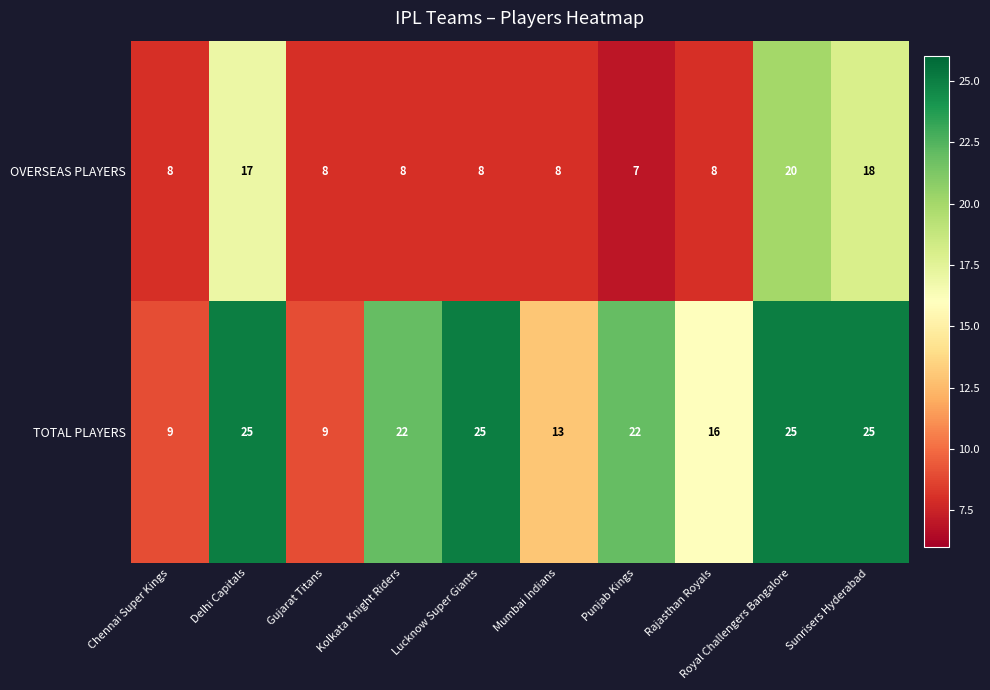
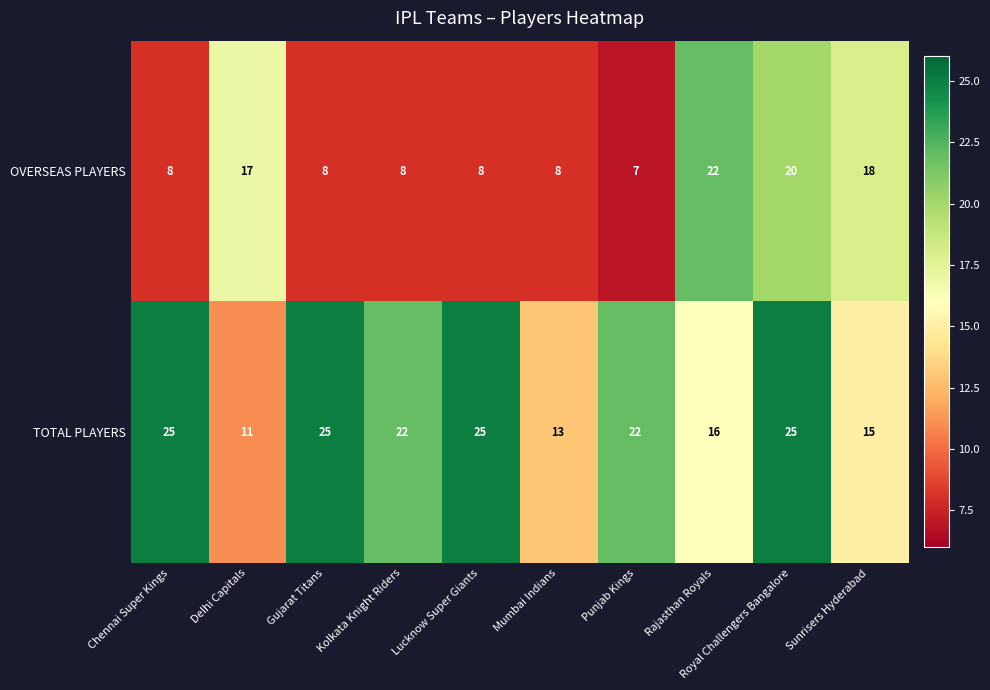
  {
    "OVERSEAS PLAYERS": {
      "Chennai Super Kings": 8,
      "Delhi Capitals": 17,
      "Gujarat Titans": 8,
      "Kolkata Knight Riders": 8,
      "Lucknow Super Giants": 8,
      "Mumbai Indians": 8,
      "Punjab Kings": 7,
-     "Rajasthan Royals": 8,
+     "Rajasthan Royals": 22,
      "Royal Challengers Bangalore": 20,
      "Sunrisers Hyderabad": 18
    },
    "TOTAL PLAYERS": {
-     "Chennai Super Kings": 9,
-     "Delhi Capitals": 25,
-     "Gujarat Titans": 9,
+     "Chennai Super Kings": 25,
+     "Delhi Capitals": 11,
+     "Gujarat Titans": 25,
      "Kolkata Knight Riders": 22,
      "Lucknow Super Giants": 25,
      "Mumbai Indians": 13,
      "Punjab Kings": 22,
      "Rajasthan Royals": 16,
      "Royal Challengers Bangalore": 25,
-     "Sunrisers Hyderabad": 25
+     "Sunrisers Hyderabad": 15
    }
  }
